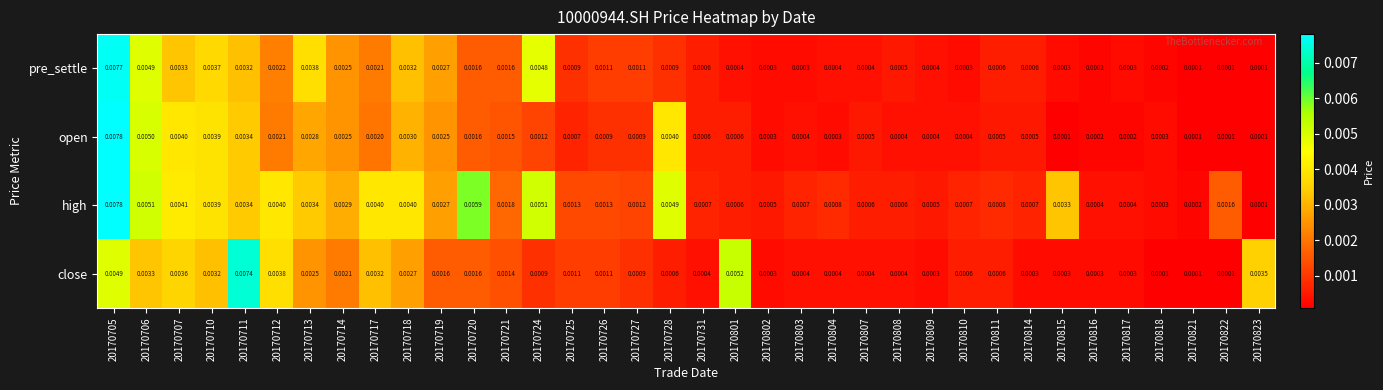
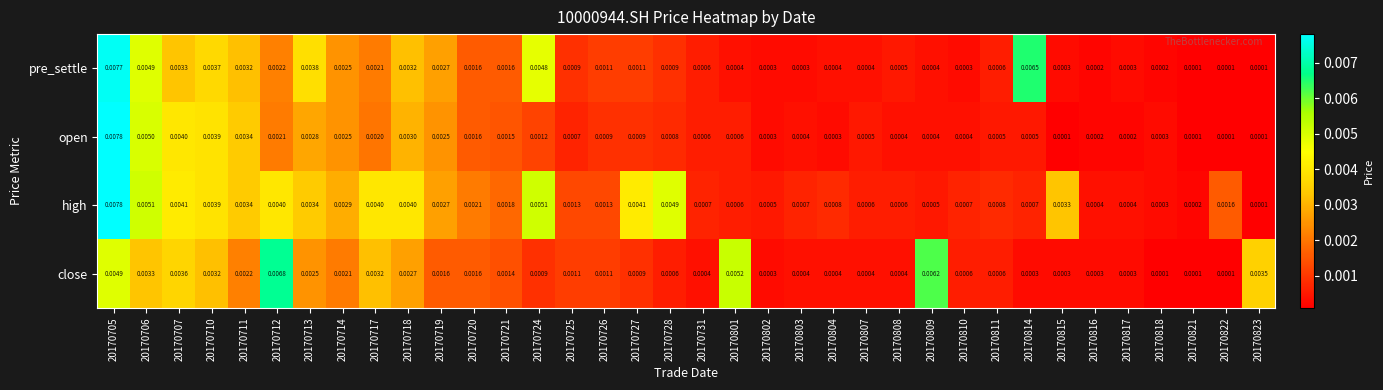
  {
    "pre_settle": {
      "20170705": 0.0077,
      "20170706": 0.0049,
      "20170707": 0.0033,
      "20170710": 0.0037,
      "20170711": 0.0032,
      "20170712": 0.0022,
      "20170713": 0.0038,
      "20170714": 0.0025,
      "20170717": 0.0021,
      "20170718": 0.0032,
      "20170719": 0.0027,
      "20170720": 0.0016,
      "20170721": 0.0016,
      "20170724": 0.0048,
      "20170725": 0.0009,
      "20170726": 0.0011,
      "20170727": 0.0011,
      "20170728": 0.0009,
      "20170731": 0.0006,
      "20170801": 0.0004,
      "20170802": 0.0003,
      "20170803": 0.0003,
      "20170804": 0.0004,
      "20170807": 0.0004,
      "20170808": 0.0005,
      "20170809": 0.0004,
      "20170810": 0.0003,
      "20170811": 0.0006,
-     "20170814": 0.0006,
+     "20170814": 0.0065,
      "20170815": 0.0003,
      "20170816": 0.0002,
      "20170817": 0.0003,
      "20170818": 0.0002,
      "20170821": 0.0001,
      "20170823": 0.0001
    },
    "open": {
      "20170705": 0.0078,
      "20170706": 0.0050,
      "20170707": 0.0040,
      "20170710": 0.0039,
      "20170711": 0.0034,
      "20170712": 0.0021,
      "20170713": 0.0028,
      "20170714": 0.0025,
      "20170717": 0.0020,
      "20170718": 0.0030,
      "20170719": 0.0025,
      "20170720": 0.0016,
      "20170721": 0.0015,
      "20170724": 0.0012,
      "20170725": 0.0007,
      "20170726": 0.0009,
      "20170727": 0.0009,
-     "20170728": 0.0040,
+     "20170728": 0.0008,
      "20170731": 0.0006,
      "20170801": 0.0006,
      "20170802": 0.0003,
      "20170803": 0.0004,
      "20170804": 0.0003,
      "20170807": 0.0005,
      "20170808": 0.0004,
      "20170809": 0.0004,
      "20170810": 0.0004,
      "20170811": 0.0005,
      "20170814": 0.0005,
      "20170815": 0.0001,
      "20170816": 0.0002,
      "20170817": 0.0002,
      "20170818": 0.0003,
      "20170821": 0.0001,
      "20170822": 0.0001,
      "20170823": 0.0001
    },
    "high": {
      "20170705": 0.0078,
      "20170706": 0.0051,
      "20170707": 0.0041,
      "20170710": 0.0039,
      "20170711": 0.0034,
      "20170712": 0.0040,
      "20170713": 0.0034,
      "20170714": 0.0029,
      "20170717": 0.0040,
      "20170718": 0.0040,
      "20170719": 0.0027,
-     "20170720": 0.0059,
+     "20170720": 0.0021,
      "20170721": 0.0018,
      "20170724": 0.0051,
      "20170725": 0.0013,
      "20170726": 0.0013,
-     "20170727": 0.0012,
+     "20170727": 0.0041,
      "20170728": 0.0049,
      "20170731": 0.0007,
      "20170801": 0.0006,
      "20170802": 0.0005,
      "20170803": 0.0007,
      "20170804": 0.0008,
      "20170807": 0.0006,
      "20170808": 0.0006,
      "20170809": 0.0005,
      "20170810": 0.0007,
      "20170811": 0.0008,
      "20170814": 0.0007,
      "20170815": 0.0033,
      "20170816": 0.0004,
      "20170817": 0.0004,
      "20170818": 0.0003,
      "20170821": 0.0002,
      "20170822": 0.0016,
      "20170823": 0.0001
    },
    "close": {
      "20170705": 0.0049,
      "20170706": 0.0033,
      "20170707": 0.0036,
      "20170710": 0.0032,
-     "20170711": 0.0074,
-     "20170712": 0.0038,
+     "20170711": 0.0022,
+     "20170712": 0.0068,
      "20170713": 0.0025,
      "20170714": 0.0021,
      "20170717": 0.0032,
      "20170718": 0.0027,
      "20170719": 0.0016,
      "20170720": 0.0016,
      "20170721": 0.0014,
      "20170724": 0.0009,
      "20170725": 0.0011,
      "20170726": 0.0011,
      "20170727": 0.0009,
      "20170728": 0.0006,
      "20170731": 0.0004,
      "20170801": 0.0052,
      "20170802": 0.0003,
      "20170803": 0.0004,
      "20170804": 0.0004,
      "20170807": 0.0004,
      "20170808": 0.0004,
-     "20170809": 0.0003,
+     "20170809": 0.0062,
      "20170810": 0.0006,
      "20170811": 0.0006,
      "20170814": 0.0003,
      "20170815": 0.0003,
      "20170816": 0.0003,
      "20170817": 0.0003,
      "20170818": 0.0001,
      "20170821": 0.0001,
      "20170822": 0.0001,
      "20170823": 0.0035
    }
  }
